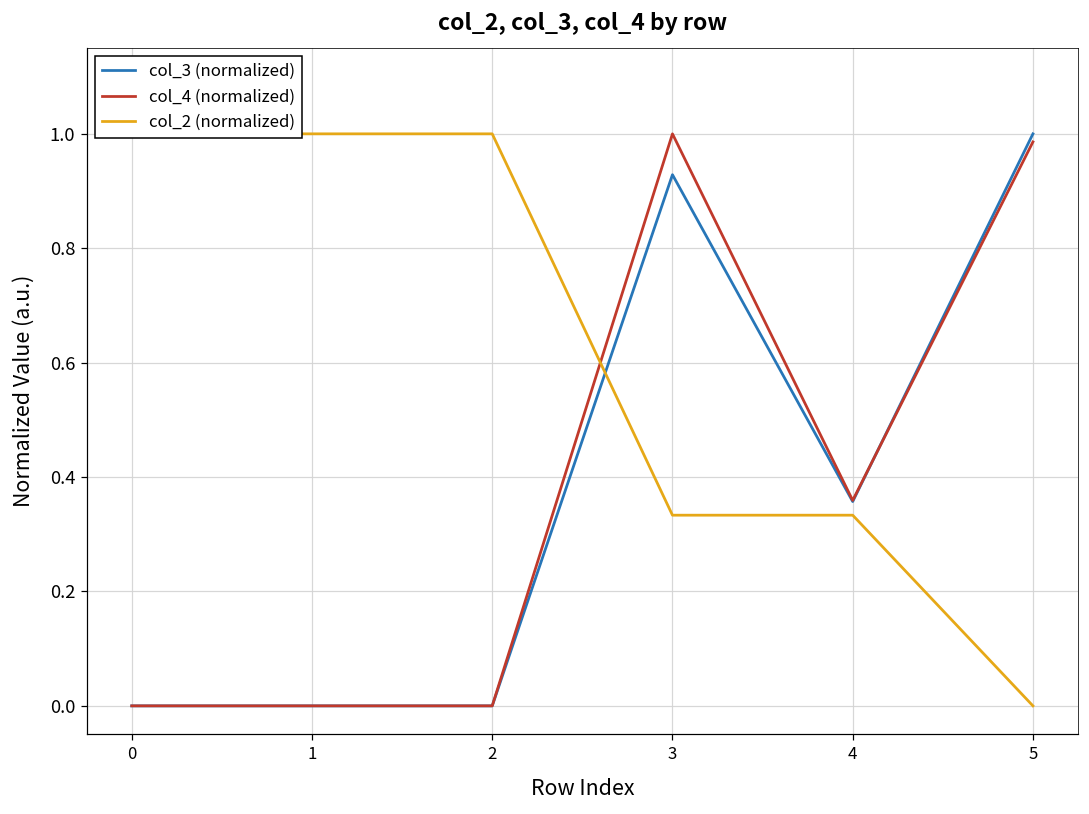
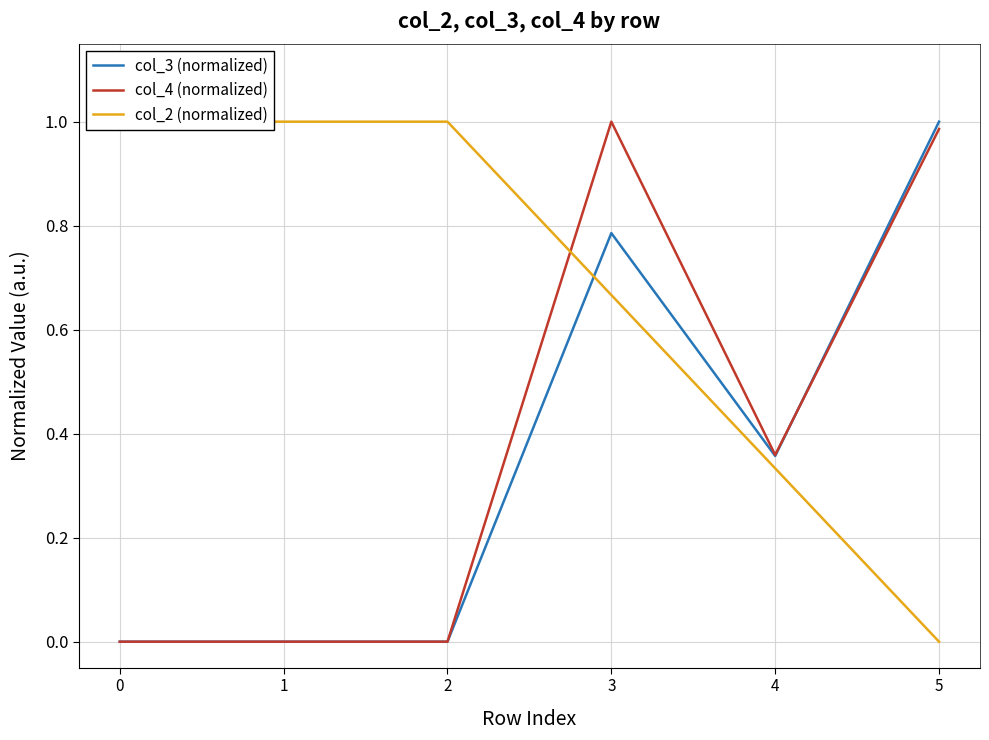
  {
    "col_3 (normalized)": {
-     "3": 0.93,
+     "3": 0.79,
      "5": 1.00
    },
    "col_4 (normalized)": {
      "3": 1.00,
      "5": 0.99
    },
    "col_2 (normalized)": {
      "1": 1.00,
      "2": 1.00,
-     "3": 0.33,
+     "3": 0.67,
      "4": 0.33,
      "5": 0.00
    }
  }
